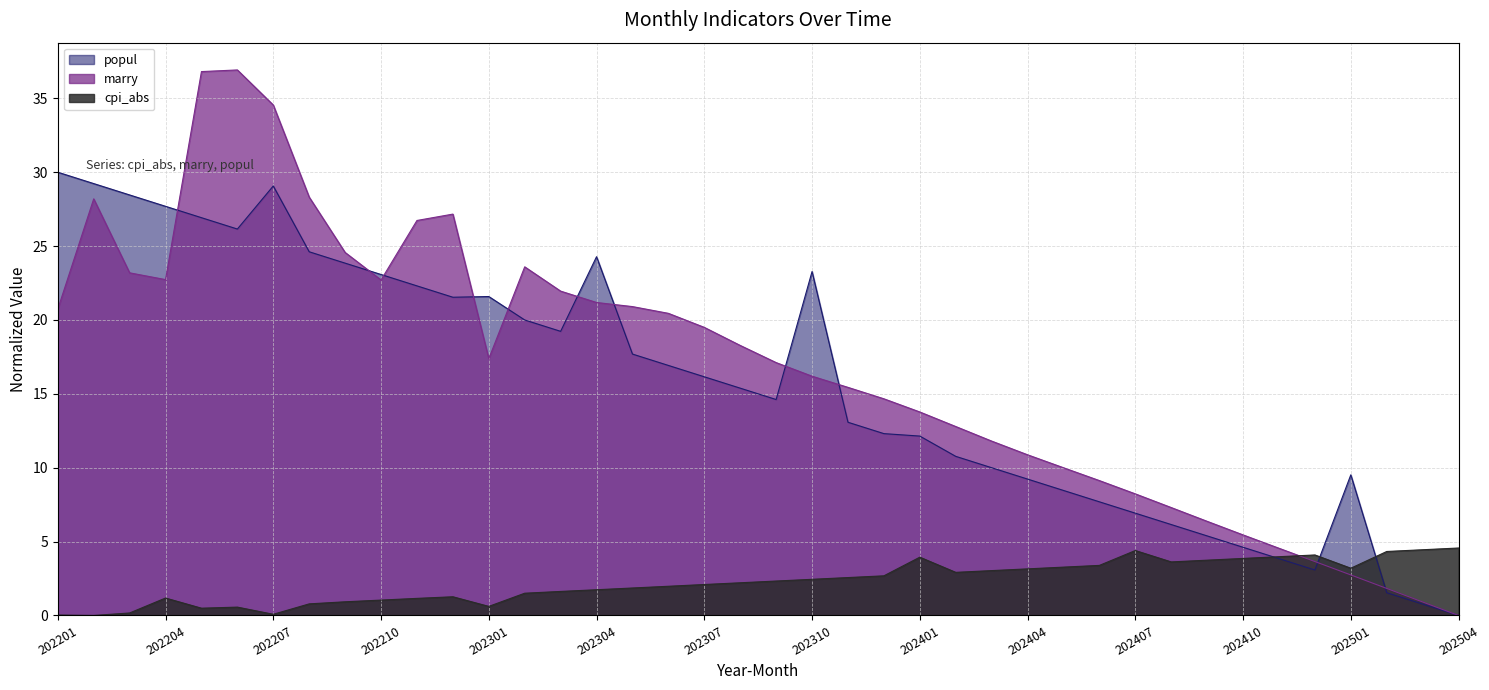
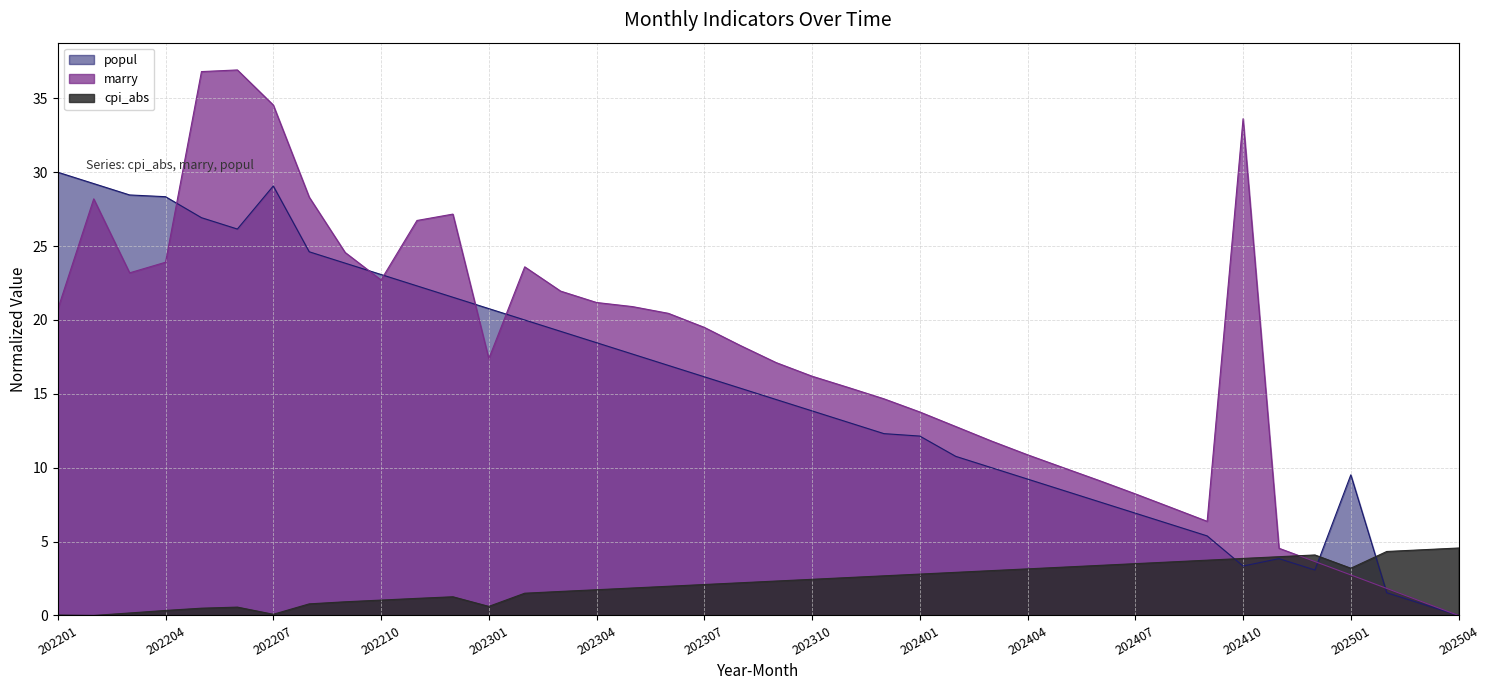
  {
    "popul": {
      "202201": 30.0,
-     "202204": 27.7,
+     "202204": 28.3,
      "202207": 29.1,
      "202210": 23.1,
-     "202301": 21.6,
-     "202304": 24.3,
+     "202301": 20.8,
+     "202304": 18.5,
      "202307": 16.2,
-     "202310": 23.3,
+     "202310": 13.8,
      "202401": 12.1,
      "202404": 9.2,
      "202407": 6.9,
-     "202410": 4.6,
+     "202410": 3.3,
      "202501": 9.5
    },
    "marry": {
      "202201": 20.7,
-     "202204": 22.7,
+     "202204": 23.9,
      "202207": 34.5,
      "202210": 22.7,
      "202301": 17.4,
      "202304": 21.2,
      "202307": 19.5,
      "202310": 16.2,
      "202401": 13.8,
      "202404": 10.9,
      "202407": 8.2,
-     "202410": 5.5,
+     "202410": 33.6,
      "202501": 2.7
    },
    "cpi_abs": {
      "202201": 0.0,
-     "202204": 1.2,
+     "202204": 0.3,
      "202207": 0.1,
      "202210": 1.0,
      "202301": 0.6,
      "202304": 1.7,
      "202307": 2.1,
      "202310": 2.4,
-     "202401": 3.9,
+     "202401": 2.8,
      "202404": 3.2,
-     "202407": 4.4,
+     "202407": 3.5,
      "202410": 3.9,
      "202501": 3.2,
      "202504": 4.6
    }
  }
